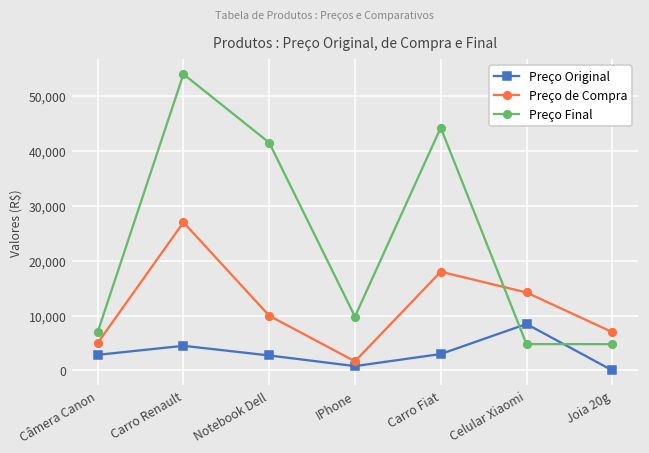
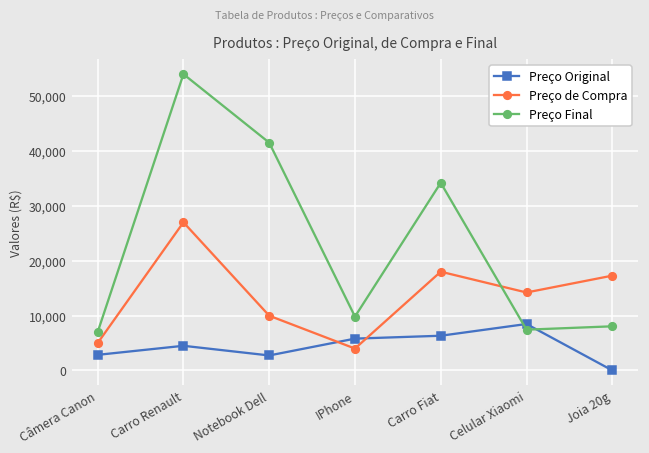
  {
    "Preço Original": {
      "Câmera Canon": "3,000",
      "Carro Renault": "5,000",
      "Notebook Dell": "3,000",
-     "IPhone": "1,000",
-     "Carro Fiat": "3,000",
+     "IPhone": "6,000",
+     "Carro Fiat": "6,000",
      "Celular Xiaomi": "8,000",
      "Joia 20g": "0"
    },
    "Preço de Compra": {
      "Câmera Canon": "5,000",
      "Carro Renault": "27,000",
      "Notebook Dell": "10,000",
-     "IPhone": "2,000",
+     "IPhone": "4,000",
      "Carro Fiat": "18,000",
      "Celular Xiaomi": "14,000",
-     "Joia 20g": "7,000"
+     "Joia 20g": "17,000"
    },
    "Preço Final": {
      "Câmera Canon": "7,000",
      "Carro Renault": "54,000",
      "Notebook Dell": "42,000",
      "IPhone": "10,000",
-     "Carro Fiat": "44,000",
-     "Celular Xiaomi": "5,000",
-     "Joia 20g": "5,000"
+     "Carro Fiat": "34,000",
+     "Celular Xiaomi": "7,000",
+     "Joia 20g": "8,000"
    }
  }
